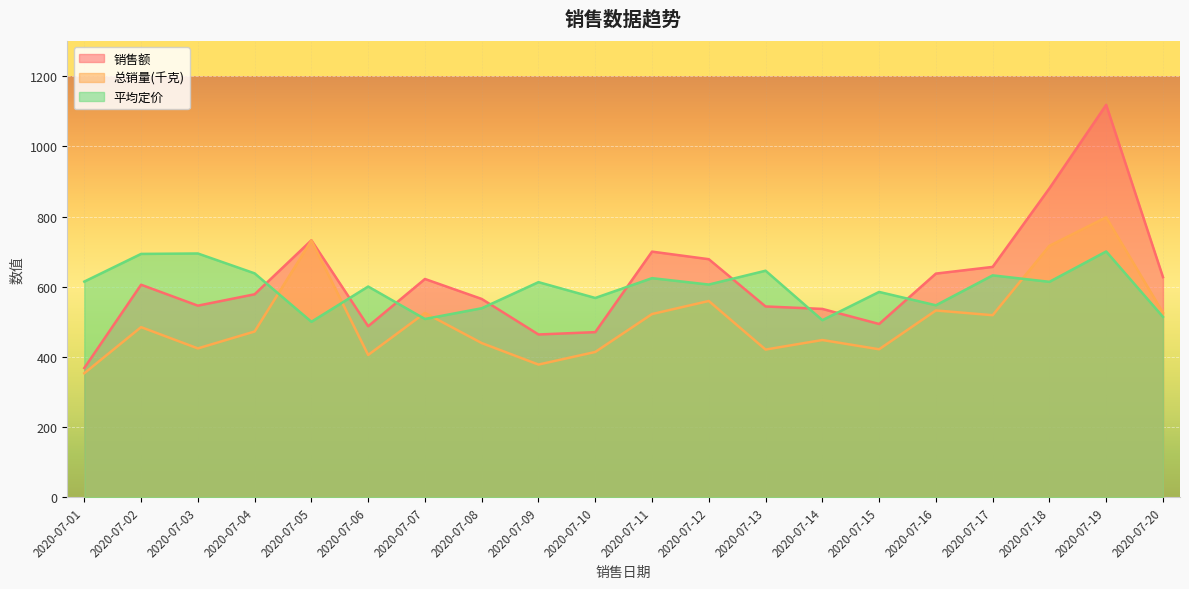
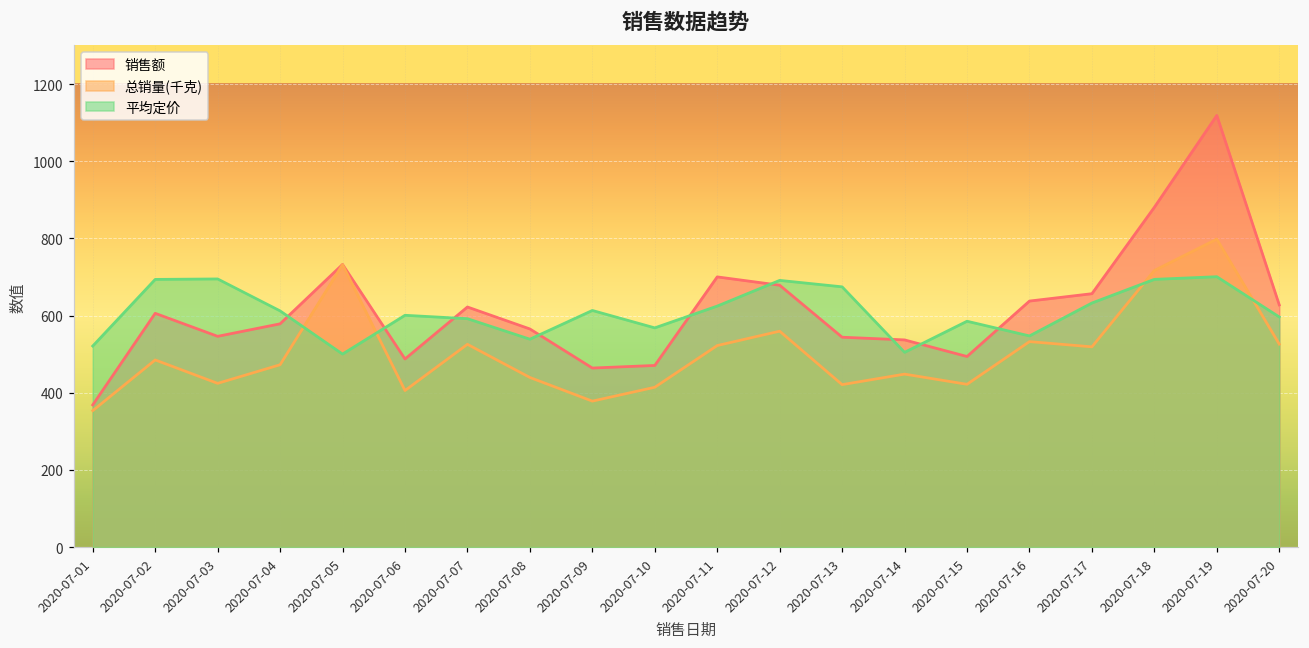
  {
    "平均定价": {
-     "2020-07-01": 610,
+     "2020-07-01": 520,
      "2020-07-02": 690,
      "2020-07-03": 700,
-     "2020-07-04": 640,
+     "2020-07-04": 610,
      "2020-07-05": 500,
      "2020-07-06": 600,
-     "2020-07-07": 510,
+     "2020-07-07": 590,
      "2020-07-08": 540,
      "2020-07-09": 610,
      "2020-07-10": 570,
      "2020-07-11": 620,
-     "2020-07-12": 610,
-     "2020-07-13": 650,
+     "2020-07-12": 690,
+     "2020-07-13": 670,
      "2020-07-14": 500,
      "2020-07-15": 590,
      "2020-07-16": 550,
      "2020-07-17": 630,
-     "2020-07-18": 610,
+     "2020-07-18": 690,
      "2020-07-19": 700,
-     "2020-07-20": 510
+     "2020-07-20": 600
    }
  }
